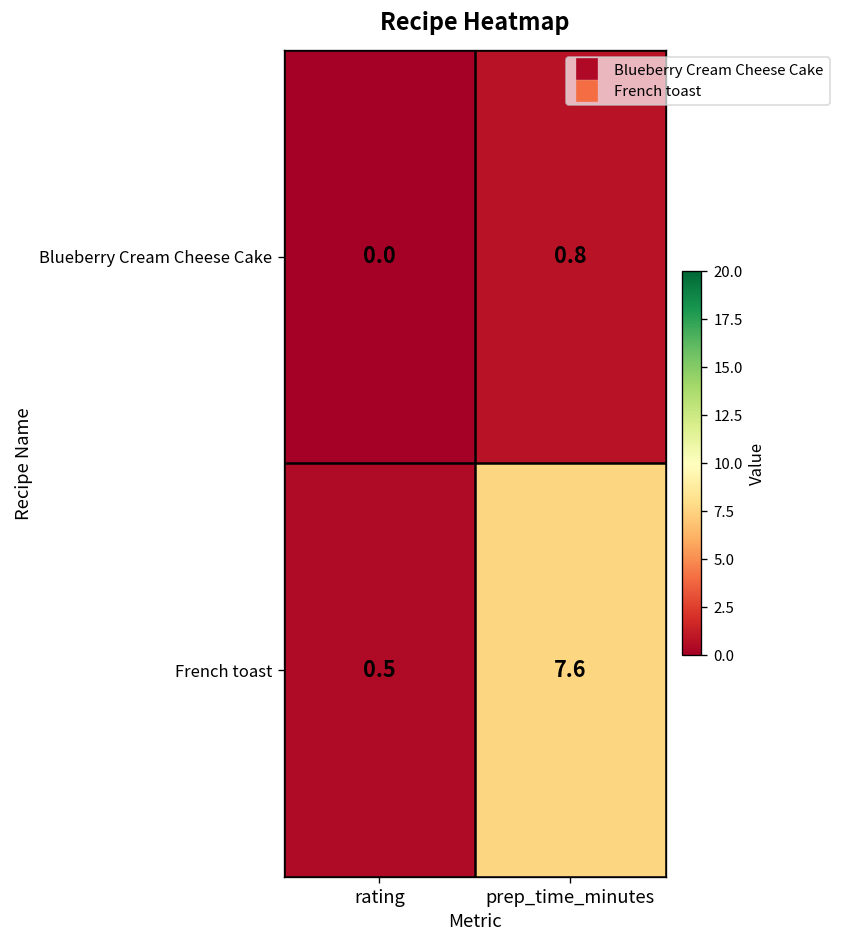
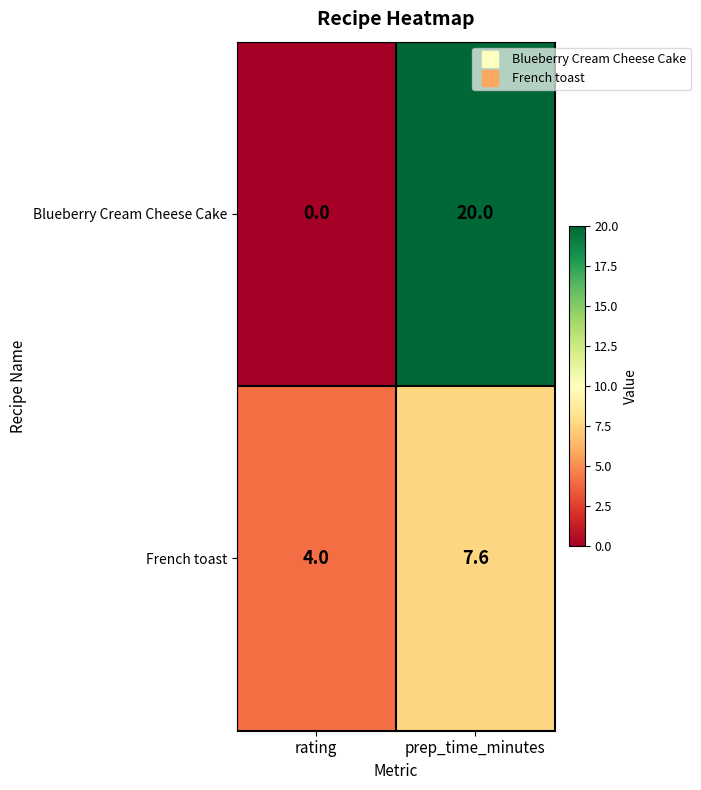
  {
    "Blueberry Cream Cheese Cake": {
      "rating": 0.0,
-     "prep_time_minutes": 0.8
+     "prep_time_minutes": 20.0
    },
    "French toast": {
-     "rating": 0.5,
+     "rating": 4.0,
      "prep_time_minutes": 7.6
    }
  }
